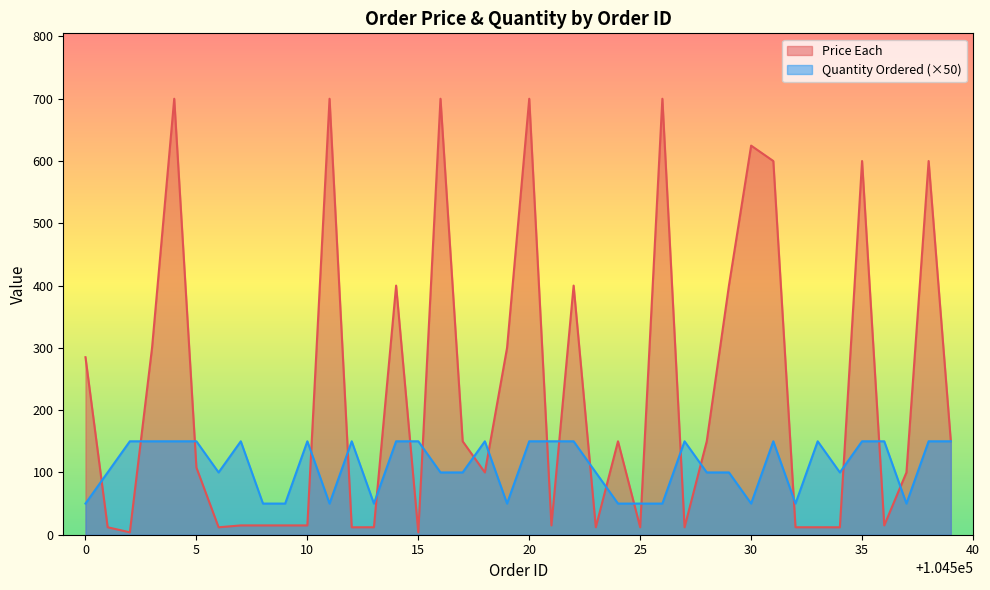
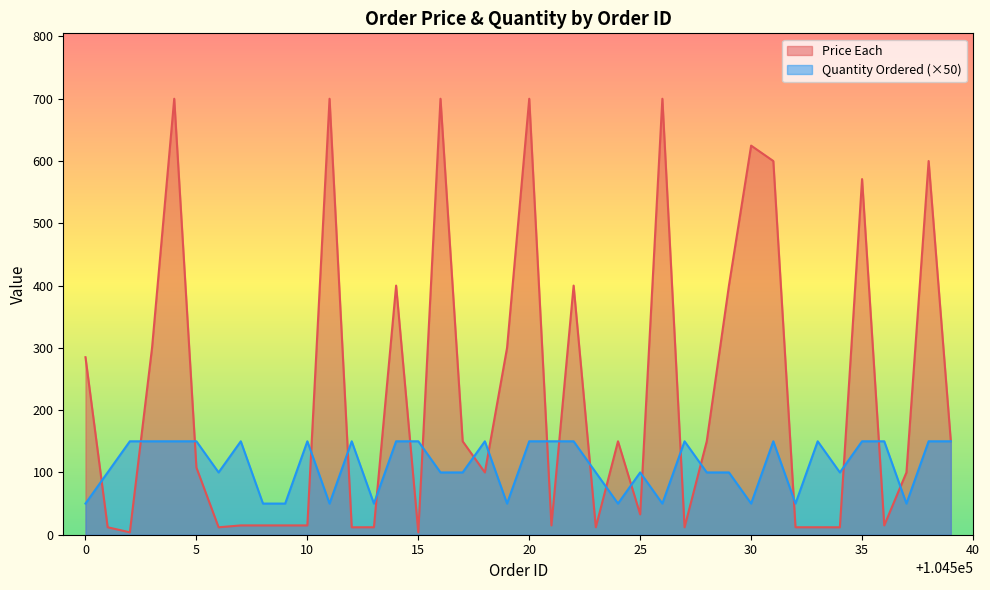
  {
    "Price Each": {
      "0": 290,
      "5": 110,
      "10": 10,
      "15": 0,
      "20": 700,
-     "25": 10,
+     "25": 30,
      "30": 620,
-     "35": 600
+     "35": 570
    },
    "Quantity Ordered (×50)": {
      "0": 50,
      "5": 150,
      "10": 150,
      "15": 150,
      "20": 150,
-     "25": 50,
+     "25": 100,
      "30": 50,
      "35": 150
    }
  }
